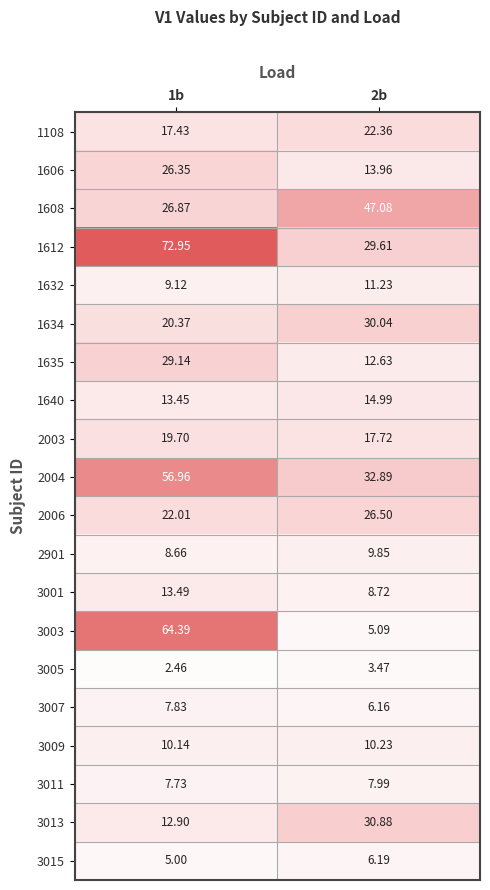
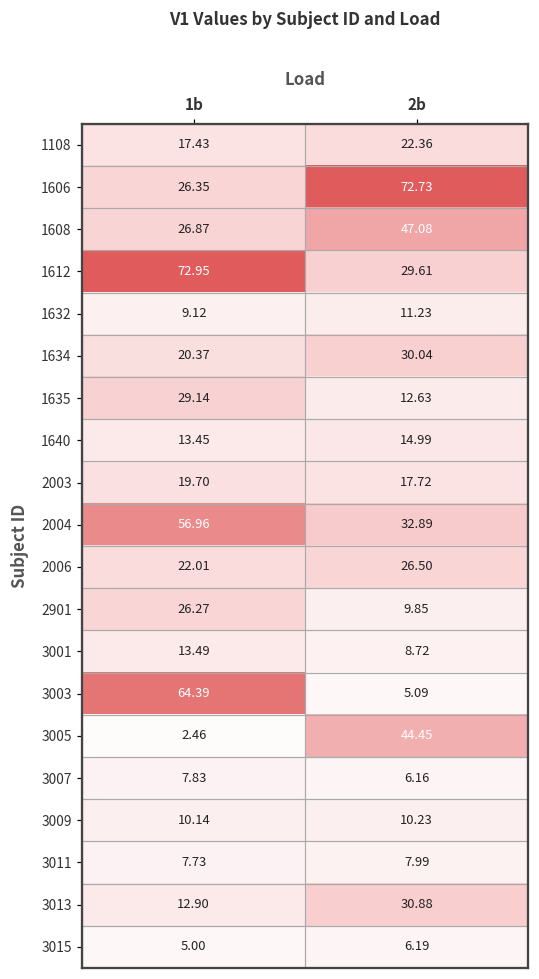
  {
    "1108": {
      "1b": 17.43,
      "2b": 22.36
    },
    "1606": {
      "1b": 26.35,
-     "2b": 13.96
+     "2b": 72.73
    },
    "1608": {
      "1b": 26.87,
      "2b": 47.08
    },
    "1612": {
      "1b": 72.95,
      "2b": 29.61
    },
    "1632": {
      "1b": 9.12,
      "2b": 11.23
    },
    "1634": {
      "1b": 20.37,
      "2b": 30.04
    },
    "1635": {
      "1b": 29.14,
      "2b": 12.63
    },
    "1640": {
      "1b": 13.45,
      "2b": 14.99
    },
    "2003": {
      "1b": 19.70,
      "2b": 17.72
    },
    "2004": {
      "1b": 56.96,
      "2b": 32.89
    },
    "2006": {
      "1b": 22.01,
      "2b": 26.50
    },
    "2901": {
-     "1b": 8.66,
+     "1b": 26.27,
      "2b": 9.85
    },
    "3001": {
      "1b": 13.49,
      "2b": 8.72
    },
    "3003": {
      "1b": 64.39,
      "2b": 5.09
    },
    "3005": {
      "1b": 2.46,
-     "2b": 3.47
+     "2b": 44.45
    },
    "3007": {
      "1b": 7.83,
      "2b": 6.16
    },
    "3009": {
      "1b": 10.14,
      "2b": 10.23
    },
    "3011": {
      "1b": 7.73,
      "2b": 7.99
    },
    "3013": {
      "1b": 12.90,
      "2b": 30.88
    },
    "3015": {
      "1b": 5.00,
      "2b": 6.19
    }
  }
